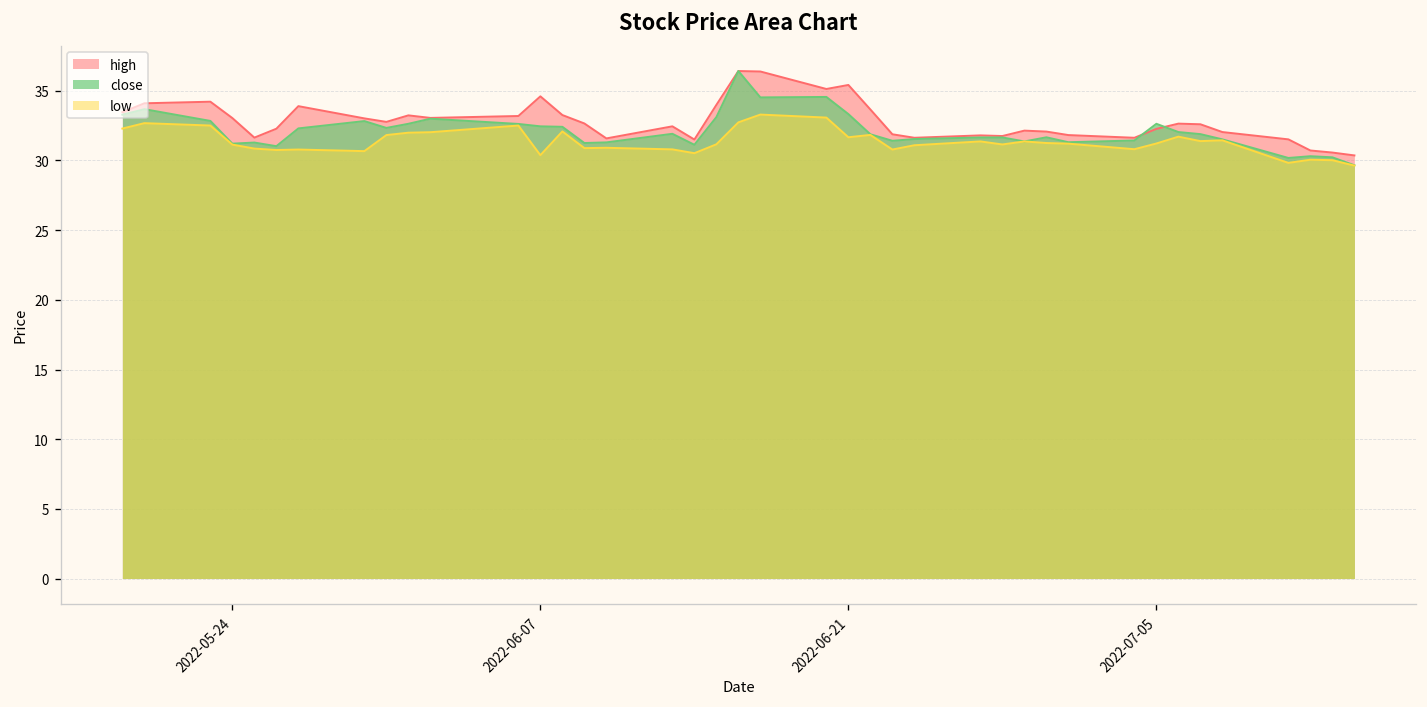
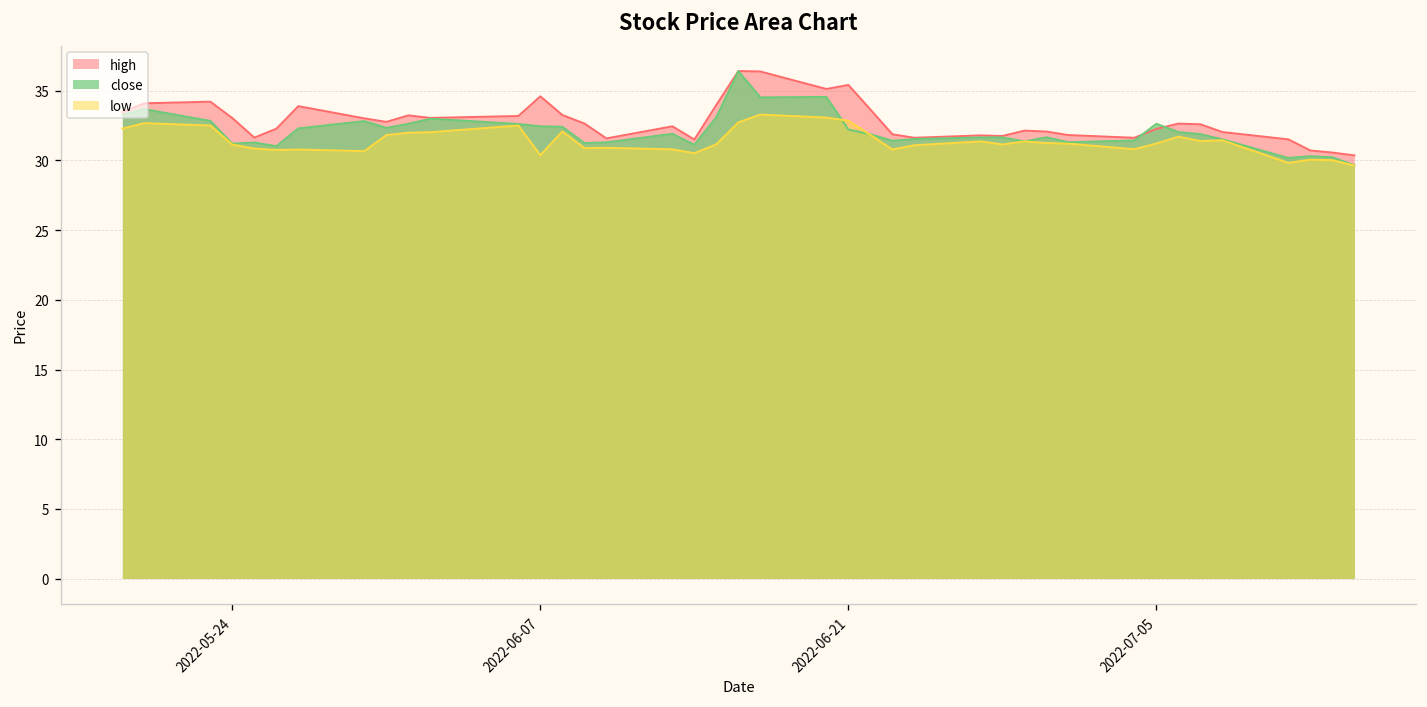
  {
    "high": {
      "2022-05-24": 33.0,
      "2022-06-07": 34.6,
      "2022-06-21": 35.4,
      "2022-07-05": 32.3
    },
    "close": {
      "2022-06-07": 32.5,
-     "2022-06-21": 33.3,
+     "2022-06-21": 32.2,
      "2022-07-05": 32.6
    },
    "low": {
      "2022-06-07": 30.4,
-     "2022-06-21": 31.7,
+     "2022-06-21": 32.8,
      "2022-07-05": 31.2
    }
  }
